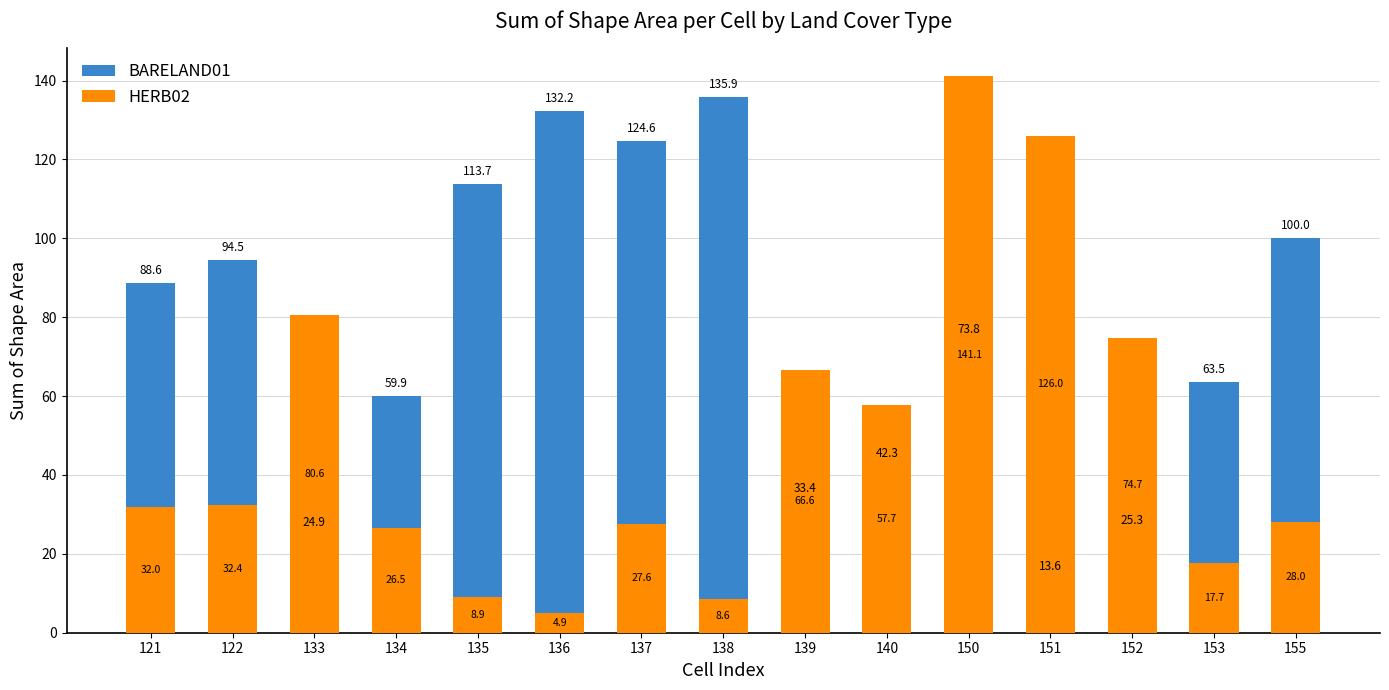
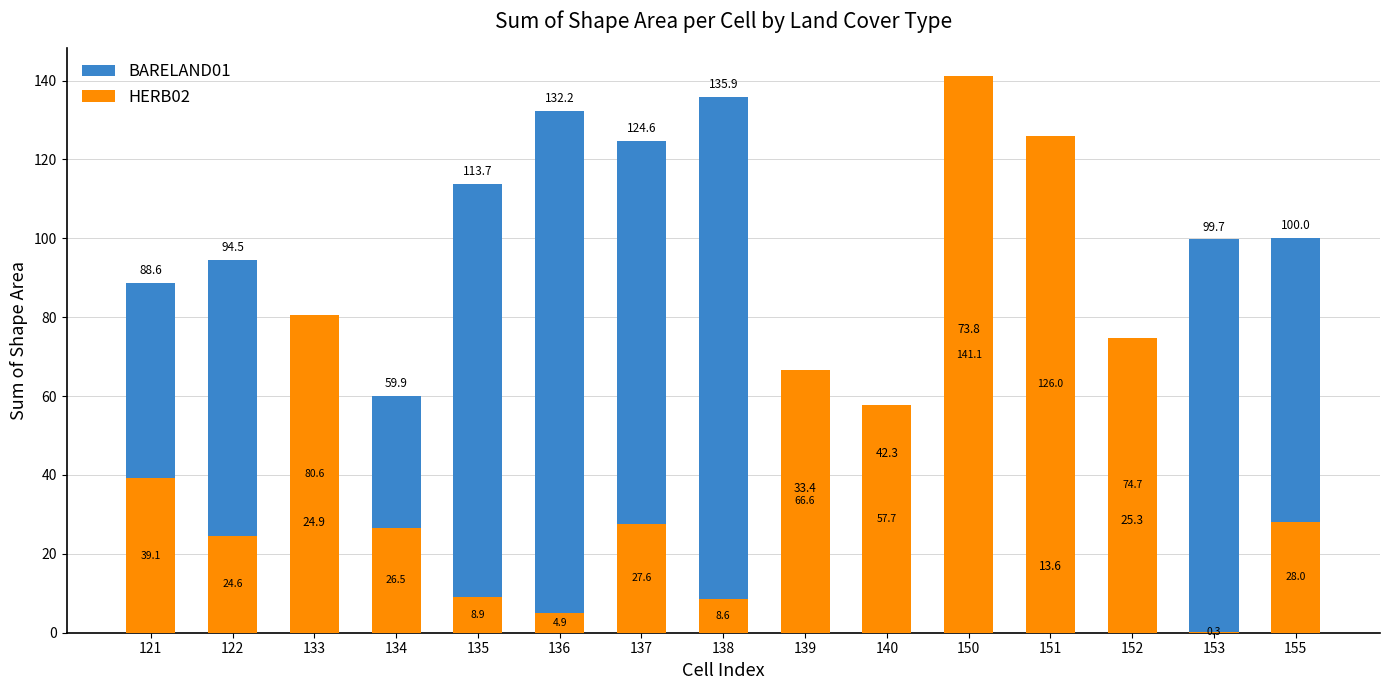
  {
    "BARELAND01": {
      "121": 88.6,
      "122": 94.5,
      "134": 59.9,
      "135": 113.7,
      "136": 132.2,
      "137": 124.6,
      "138": 135.9,
-     "153": 63.5,
+     "153": 99.7,
      "155": 100.0
    },
    "HERB02": {
-     "121": 32.0,
-     "122": 32.4,
+     "121": 39.1,
+     "122": 24.6,
      "133": 80.6,
      "151": 126.0,
      "152": 74.7,
-     "153": 17.7
+     "153": 0.3
    }
  }
